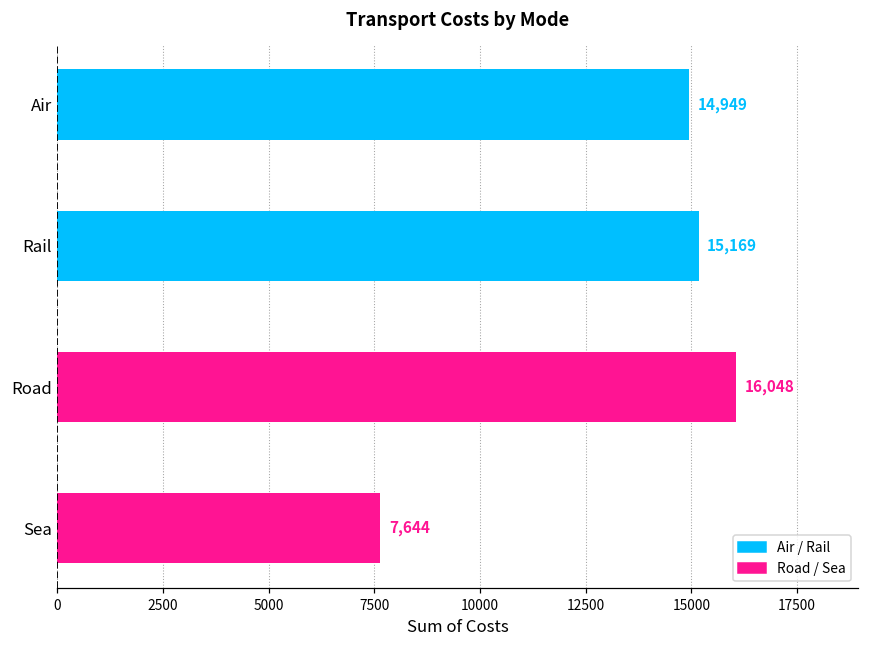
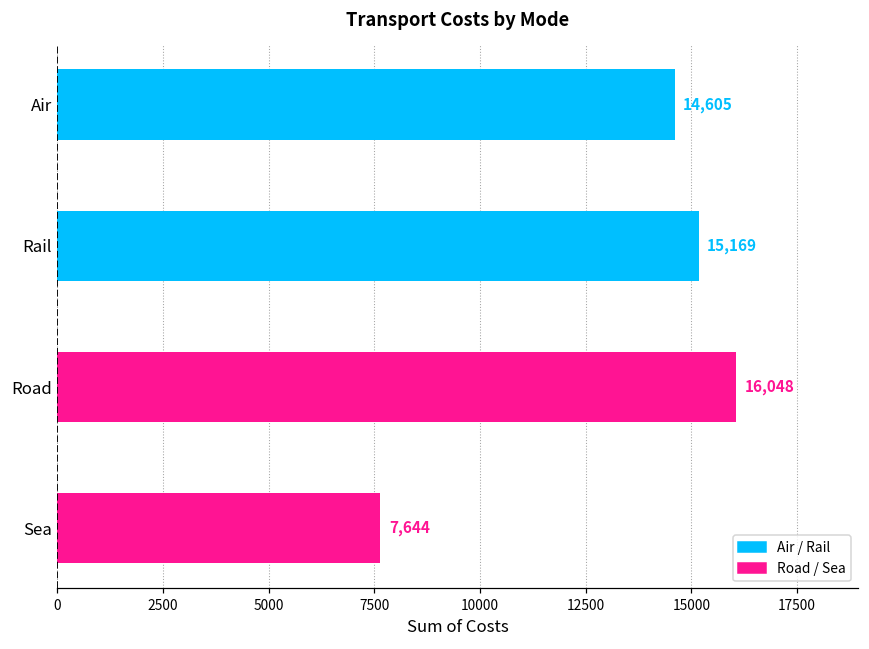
  {
-   "Air": "14,949",
+   "Air": "14,605",
    "Rail": "15,169",
    "Road": "16,048",
    "Sea": "7,644"
  }
